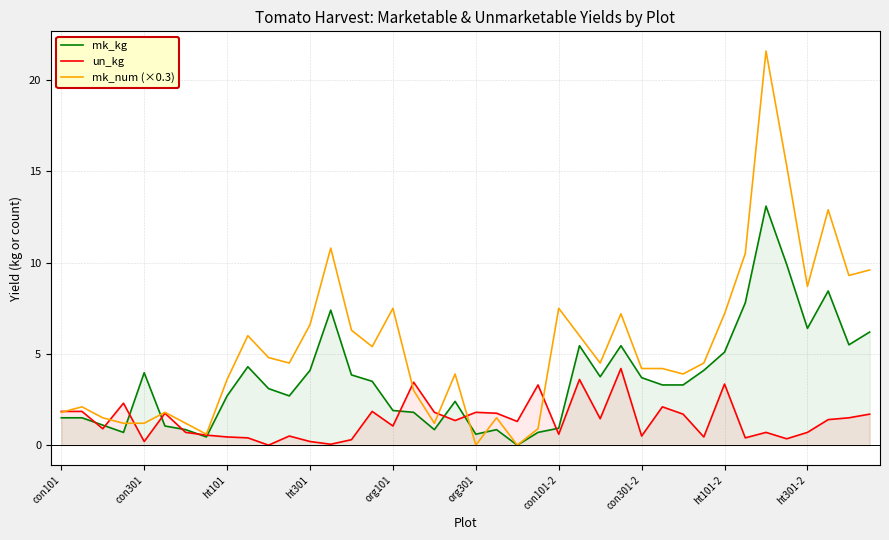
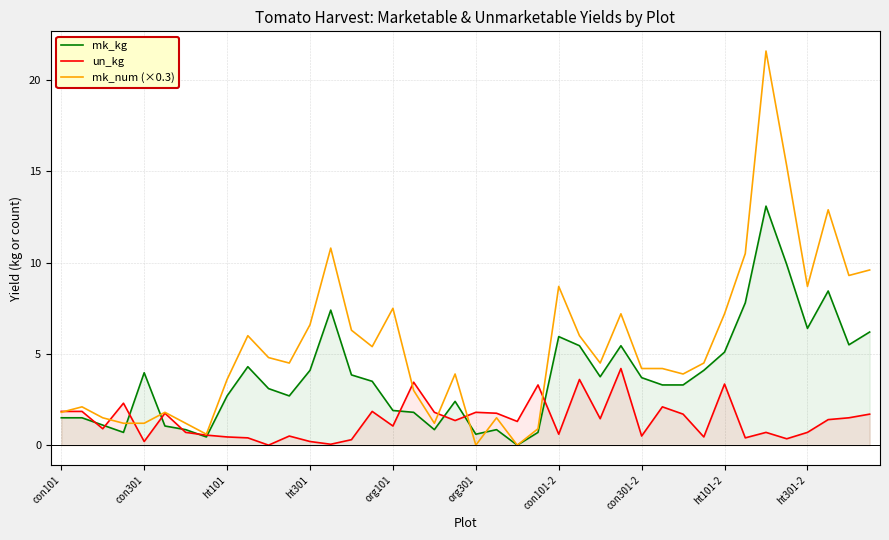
  {
    "mk_kg": {
      "con101": 1.5,
      "con301": 4.0,
      "ht101": 2.7,
      "ht301": 4.1,
      "org101": 1.9,
      "org301": 0.6,
-     "con101-2": 0.9,
+     "con101-2": 6.0,
      "con301-2": 3.7,
      "ht101-2": 5.1,
      "ht301-2": 6.4
    },
    "un_kg": {
      "con301": 0.2,
      "ht101": 0.5,
      "ht301": 0.2,
      "org101": 1.1,
      "org301": 1.8,
      "con101-2": 0.6,
      "con301-2": 0.5,
      "ht101-2": 3.4,
      "ht301-2": 0.7
    },
    "mk_num (×0.3)": {
      "con301": 1.2,
      "ht101": 3.6,
      "ht301": 6.6,
      "org101": 7.5,
      "org301": 0.0,
-     "con101-2": 7.5,
+     "con101-2": 8.7,
      "con301-2": 4.2,
      "ht101-2": 7.2,
      "ht301-2": 8.7
    }
  }
